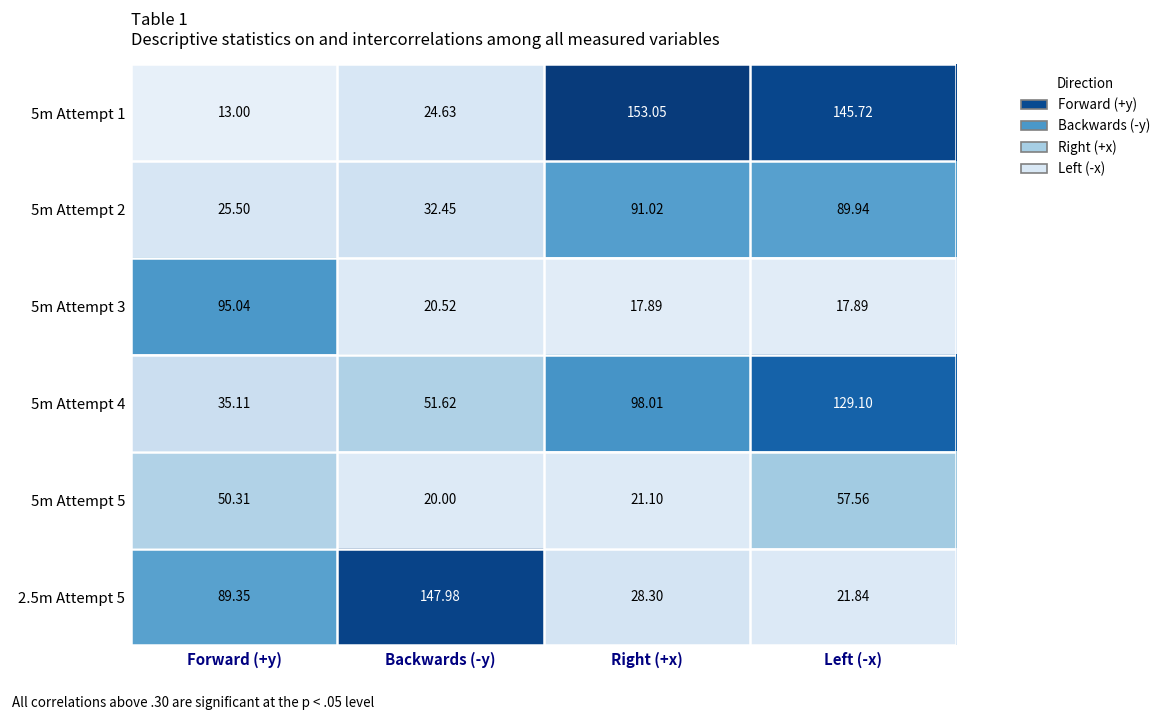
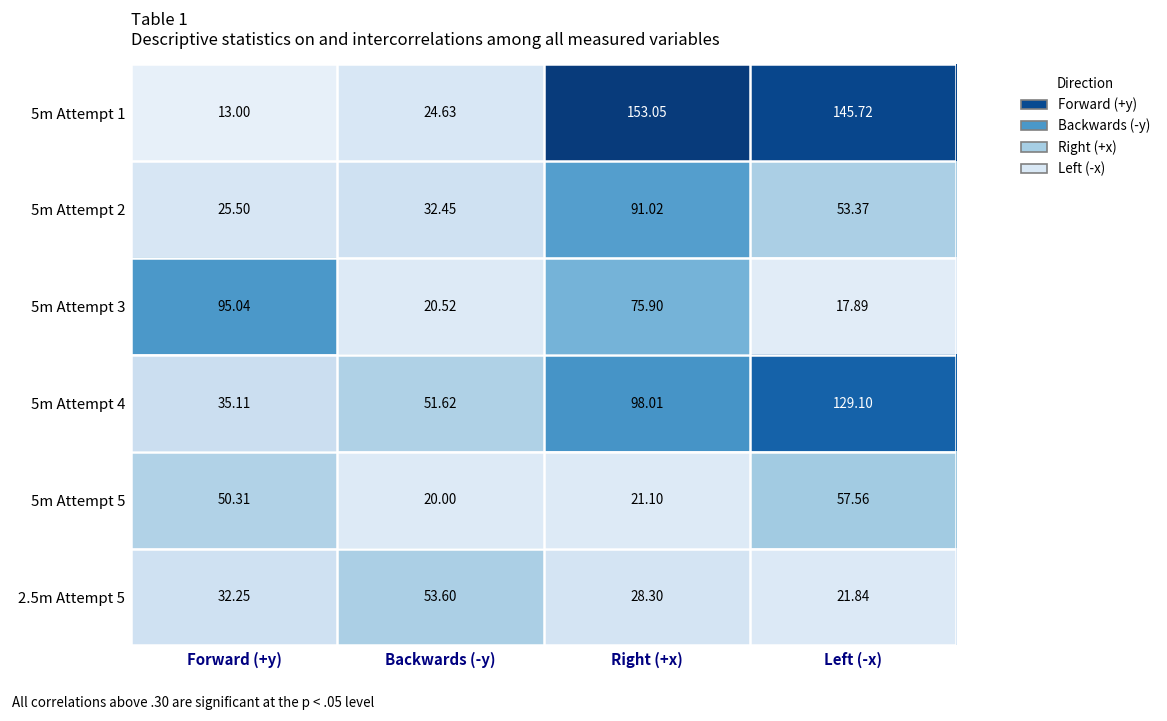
  {
    "5m Attempt 1": {
      "Forward (+y)": 13.00,
      "Backwards (-y)": 24.63,
      "Right (+x)": 153.05,
      "Left (-x)": 145.72
    },
    "5m Attempt 2": {
      "Forward (+y)": 25.50,
      "Backwards (-y)": 32.45,
      "Right (+x)": 91.02,
-     "Left (-x)": 89.94
+     "Left (-x)": 53.37
    },
    "5m Attempt 3": {
      "Forward (+y)": 95.04,
      "Backwards (-y)": 20.52,
-     "Right (+x)": 17.89,
+     "Right (+x)": 75.90,
      "Left (-x)": 17.89
    },
    "5m Attempt 4": {
      "Forward (+y)": 35.11,
      "Backwards (-y)": 51.62,
      "Right (+x)": 98.01,
      "Left (-x)": 129.10
    },
    "5m Attempt 5": {
      "Forward (+y)": 50.31,
      "Backwards (-y)": 20.00,
      "Right (+x)": 21.10,
      "Left (-x)": 57.56
    },
    "2.5m Attempt 5": {
-     "Forward (+y)": 89.35,
-     "Backwards (-y)": 147.98,
+     "Forward (+y)": 32.25,
+     "Backwards (-y)": 53.60,
      "Right (+x)": 28.30,
      "Left (-x)": 21.84
    }
  }
